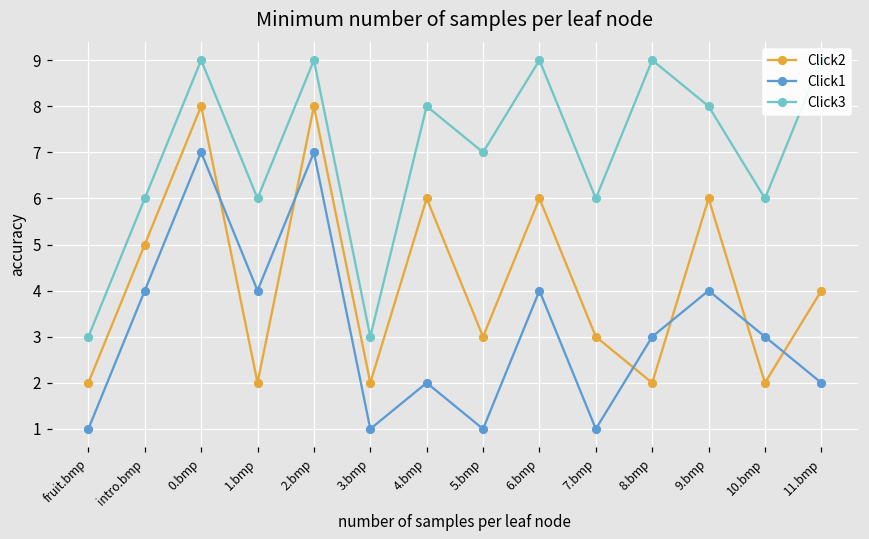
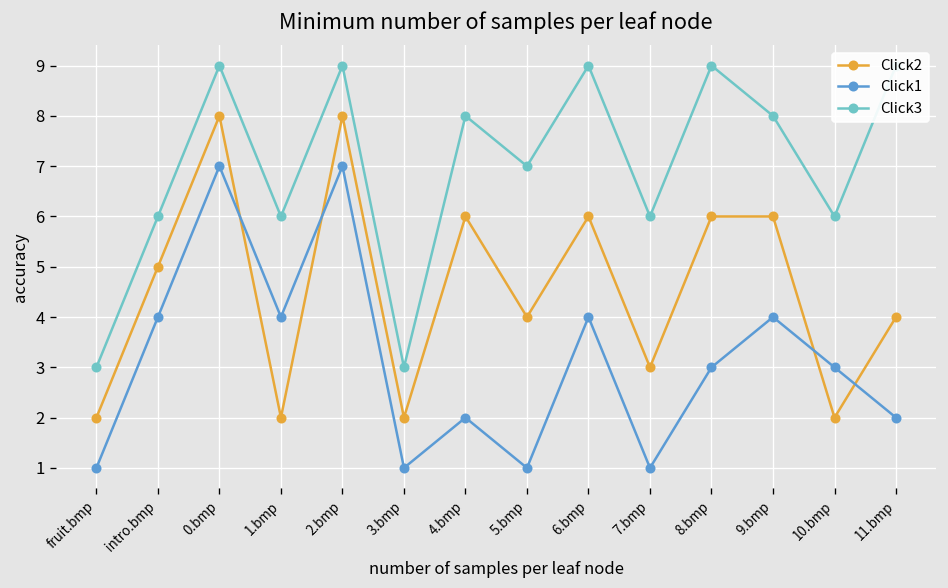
  {
    "Click2": {
      "fruit.bmp": 2,
      "intro.bmp": 5,
      "0.bmp": 8,
      "1.bmp": 2,
      "2.bmp": 8,
      "3.bmp": 2,
      "4.bmp": 6,
-     "5.bmp": 3,
+     "5.bmp": 4,
      "6.bmp": 6,
      "7.bmp": 3,
-     "8.bmp": 2,
+     "8.bmp": 6,
      "9.bmp": 6,
      "10.bmp": 2,
      "11.bmp": 4
    }
  }
